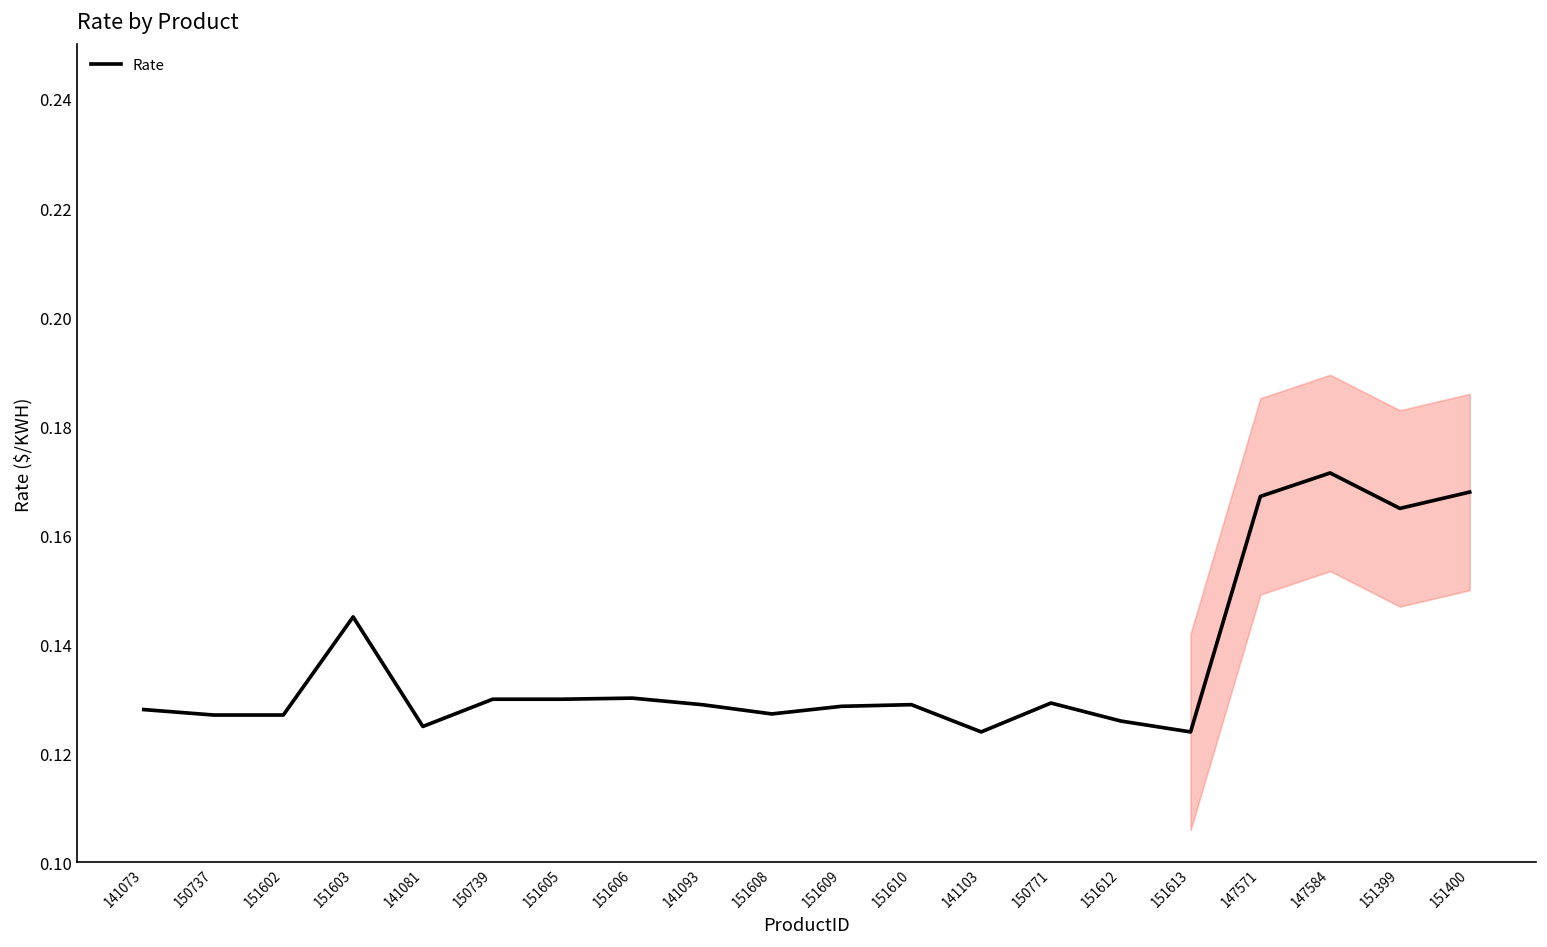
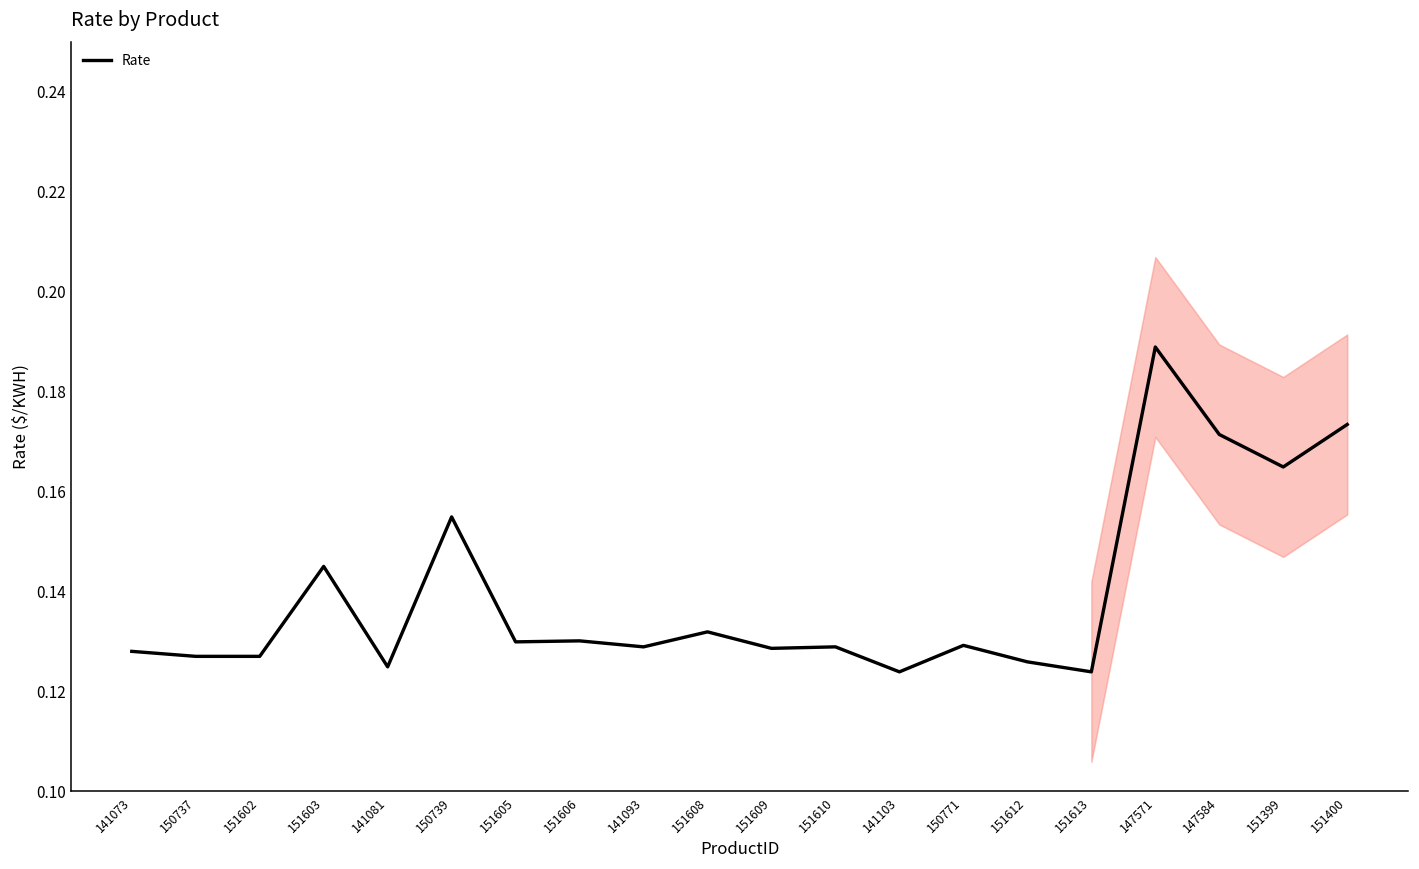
  {
    "Rate": {
      "141073": 0.128,
      "150737": 0.127,
      "151602": 0.127,
      "151603": 0.145,
      "141081": 0.125,
-     "150739": 0.130,
+     "150739": 0.155,
      "151605": 0.130,
      "151606": 0.130,
      "141093": 0.129,
-     "151608": 0.127,
+     "151608": 0.132,
      "151609": 0.129,
      "151610": 0.129,
      "141103": 0.124,
      "150771": 0.129,
      "151612": 0.126,
      "151613": 0.124,
-     "147571": 0.167,
+     "147571": 0.189,
      "147584": 0.171,
      "151399": 0.165,
-     "151400": 0.168
+     "151400": 0.173
    }
  }
